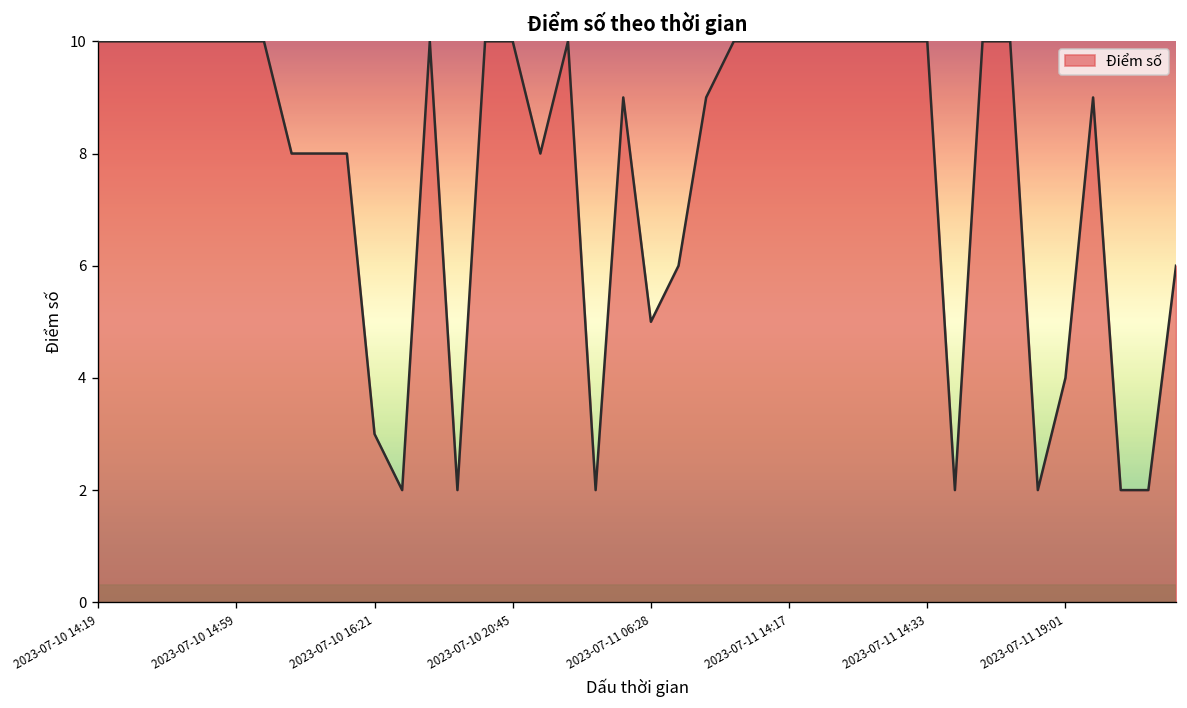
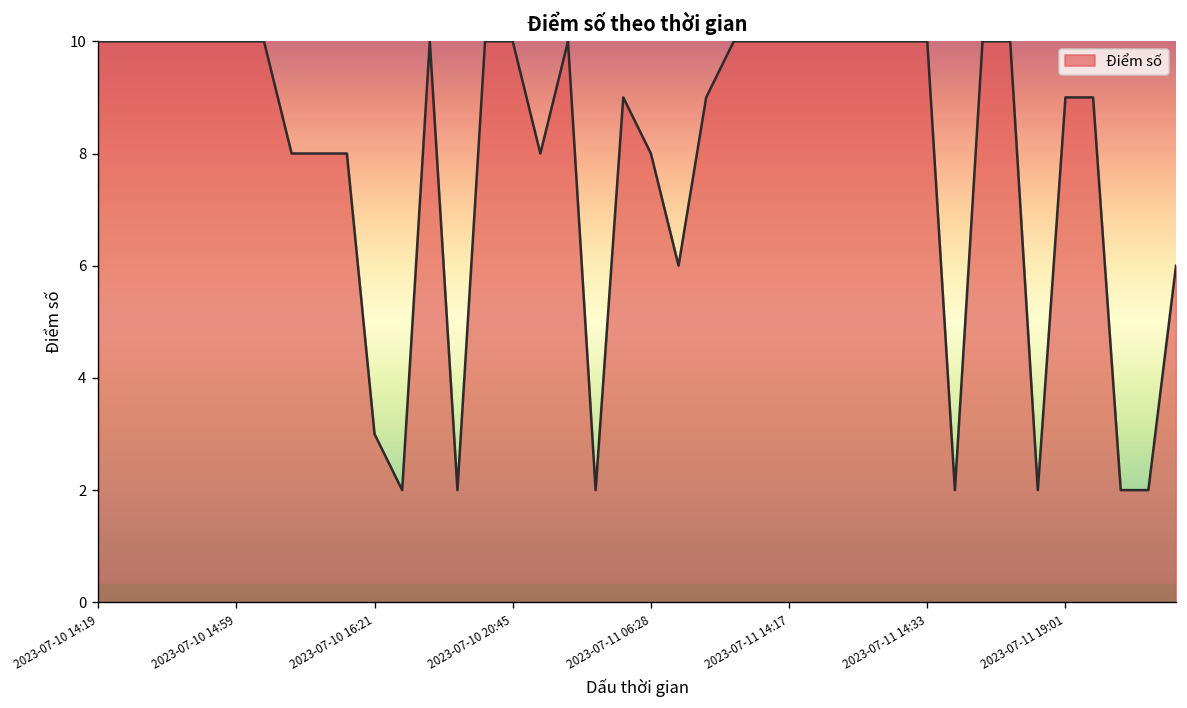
  {
    "2023-07-10 14:19": 10,
    "2023-07-10 14:59": 10,
    "2023-07-10 20:45": 10,
-   "2023-07-11 06:28": 5,
+   "2023-07-11 06:28": 8,
    "2023-07-11 14:17": 10,
    "2023-07-11 14:33": 10,
-   "2023-07-11 19:01": 4
+   "2023-07-11 19:01": 9
  }
